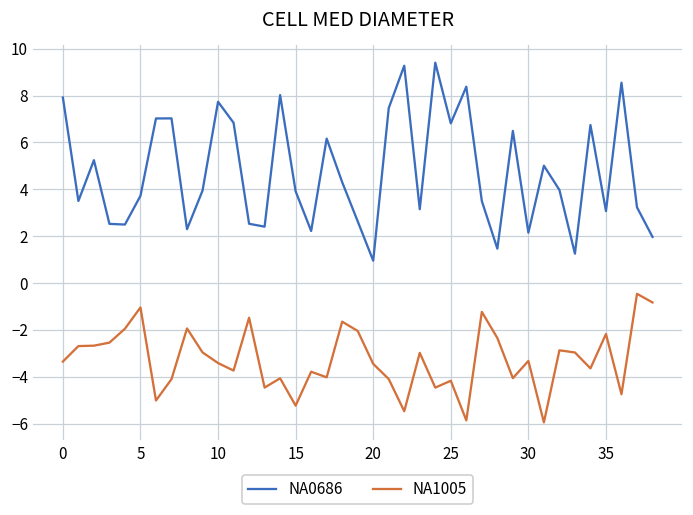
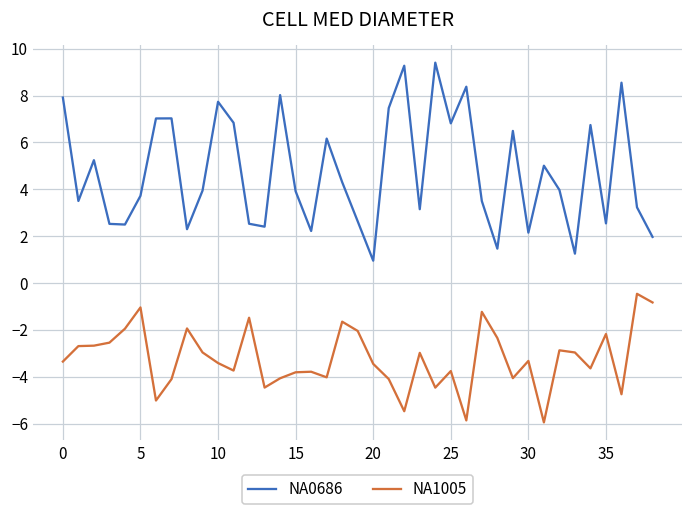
  {
    "NA0686": {
      "0": 7.9,
      "5": 3.7,
      "10": 7.7,
      "15": 3.9,
      "20": 1.0,
      "25": 6.8,
      "30": 2.1,
-     "35": 3.1
+     "35": 2.5
    },
    "NA1005": {
      "0": -3.4,
      "5": -1.0,
      "10": -3.4,
-     "15": -5.2,
+     "15": -3.8,
      "20": -3.5,
-     "25": -4.2,
+     "25": -3.8,
      "30": -3.3,
      "35": -2.2
    }
  }
